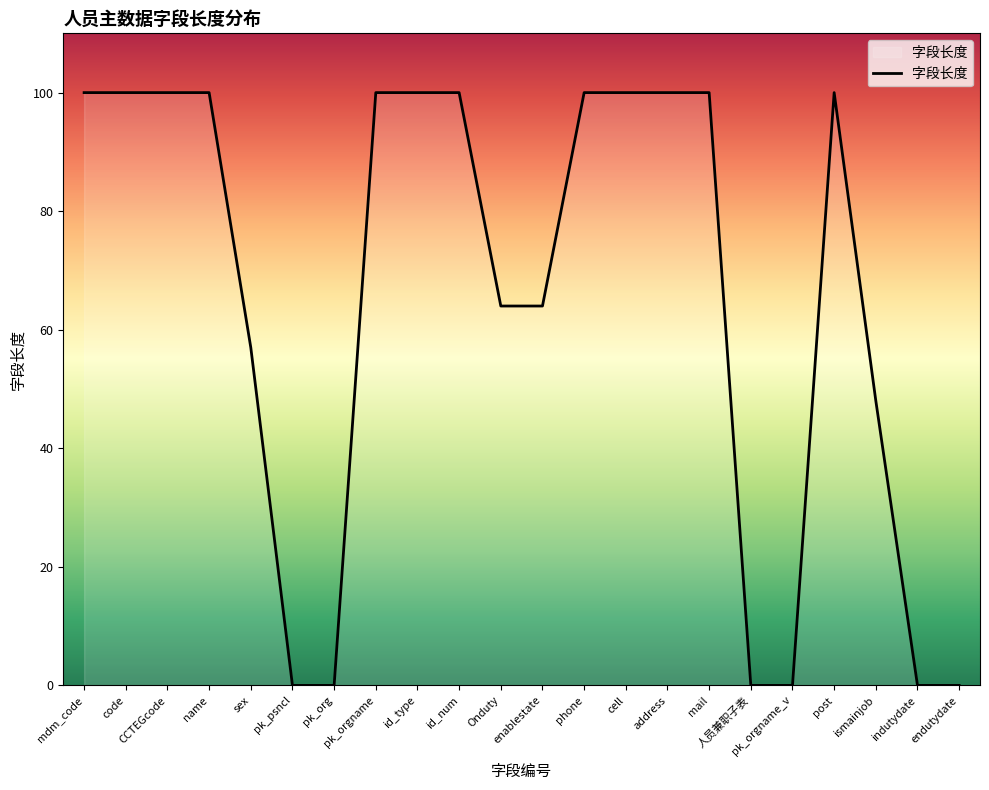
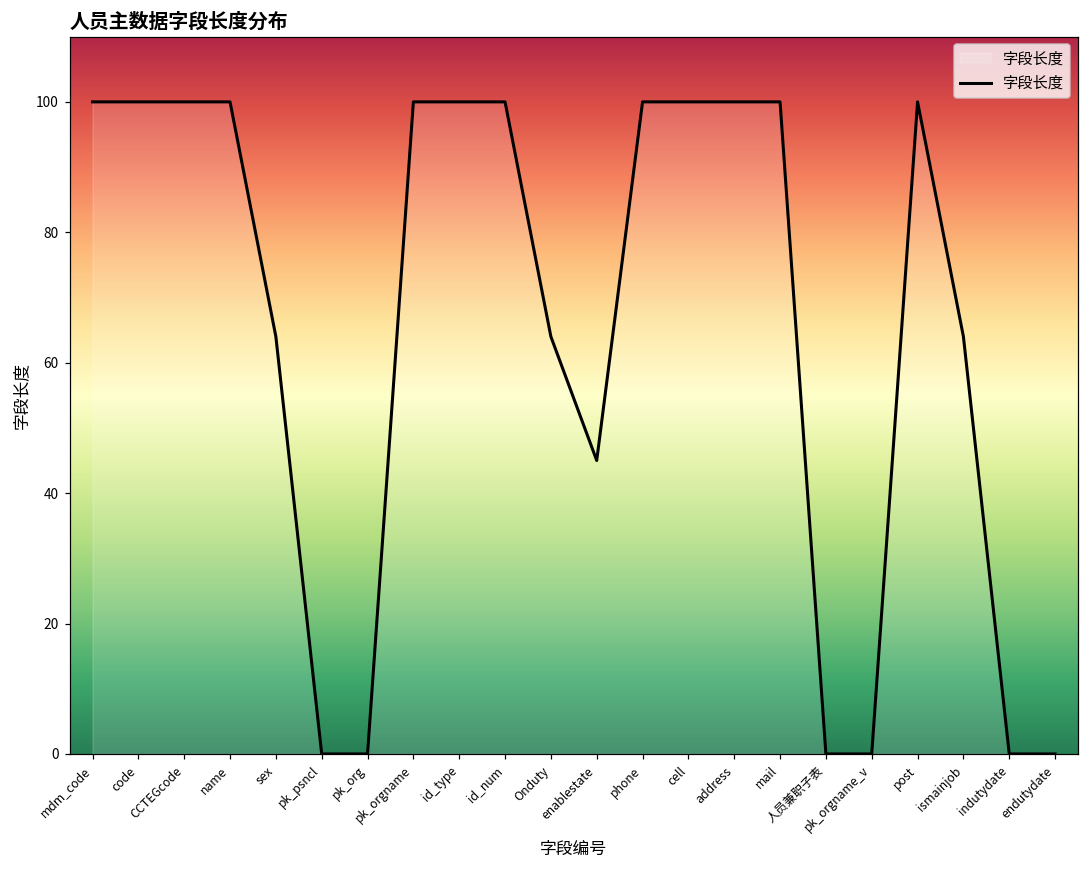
  {
    "mdm_code": 100,
    "code": 100,
    "CCTEGcode": 100,
    "name": 100,
-   "sex": 57,
+   "sex": 64,
    "pk_psncl": 0,
    "pk_org": 0,
    "pk_orgname": 100,
    "id_type": 100,
    "id_num": 100,
    "Onduty": 64,
-   "enablestate": 64,
+   "enablestate": 45,
    "phone": 100,
    "cell": 100,
    "address": 100,
    "mail": 100,
    "人员兼职子表": 0,
    "pk_orgname_v": 0,
    "post": 100,
-   "ismainjob": 48,
+   "ismainjob": 64,
    "indutydate": 0,
    "endutydate": 0
  }
